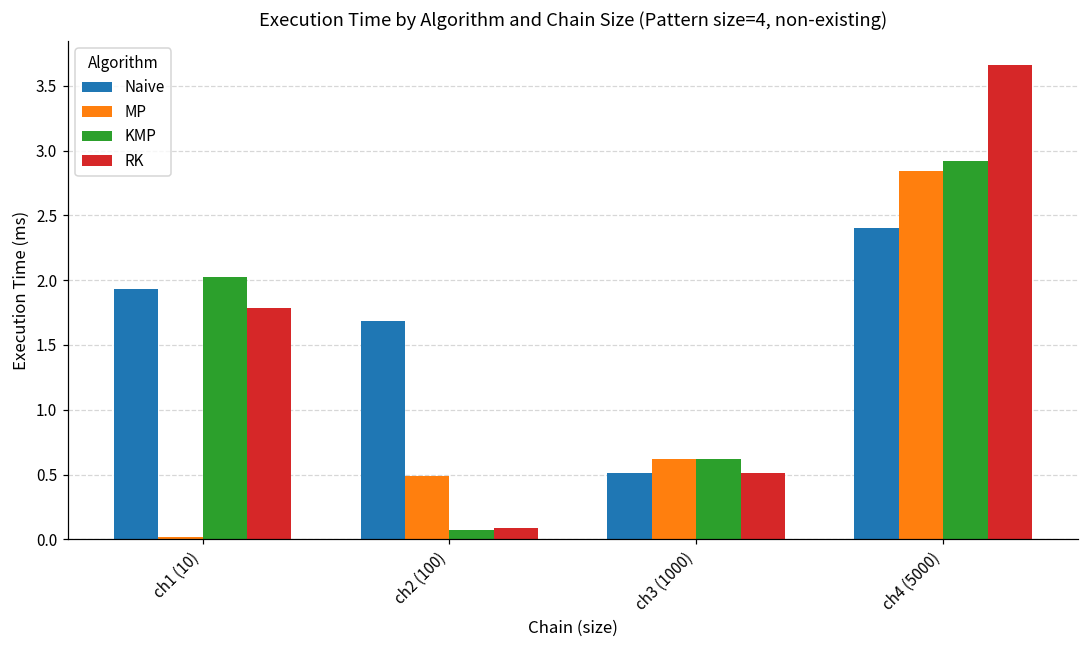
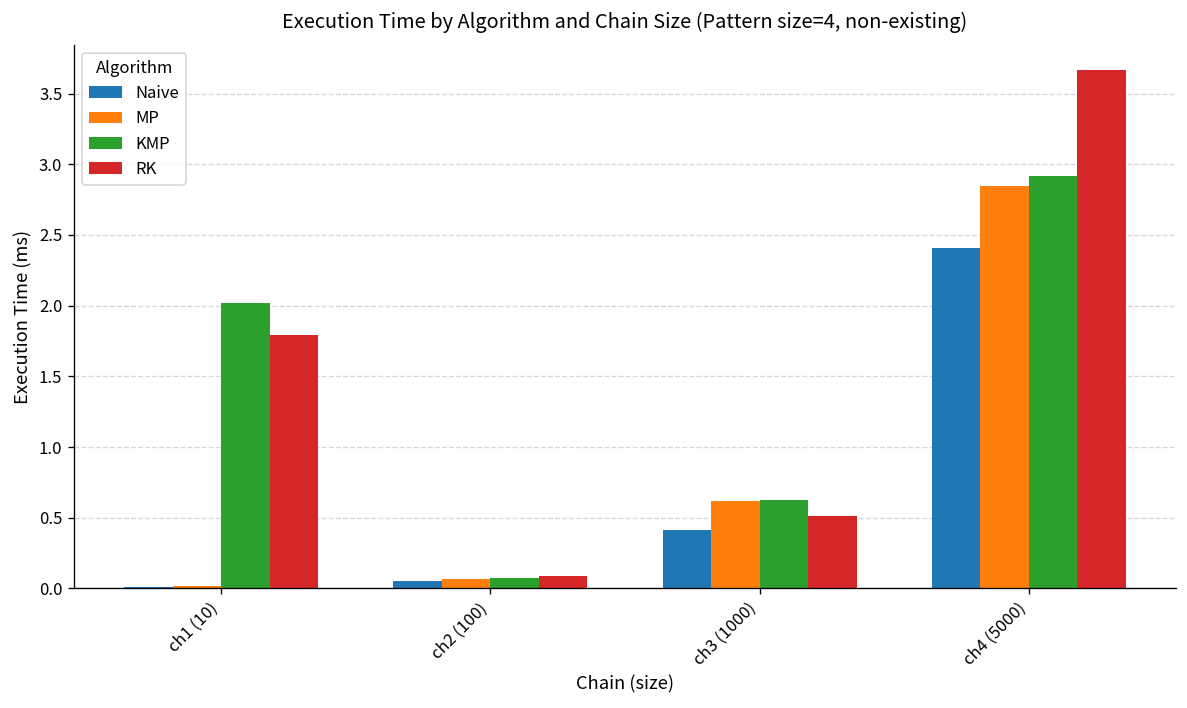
  {
    "Naive": {
-     "ch1 (10)": 1.93,
-     "ch2 (100)": 1.68,
-     "ch3 (1000)": 0.51,
+     "ch1 (10)": 0.01,
+     "ch2 (100)": 0.05,
+     "ch3 (1000)": 0.41,
      "ch4 (5000)": 2.40
    },
    "MP": {
-     "ch2 (100)": 0.49,
+     "ch2 (100)": 0.07,
      "ch3 (1000)": 0.62,
      "ch4 (5000)": 2.84
    },
    "KMP": {
      "ch1 (10)": 2.02,
      "ch2 (100)": 0.07,
      "ch3 (1000)": 0.62,
      "ch4 (5000)": 2.92
    },
    "RK": {
      "ch1 (10)": 1.79,
      "ch2 (100)": 0.09,
      "ch3 (1000)": 0.51,
      "ch4 (5000)": 3.66
    }
  }
